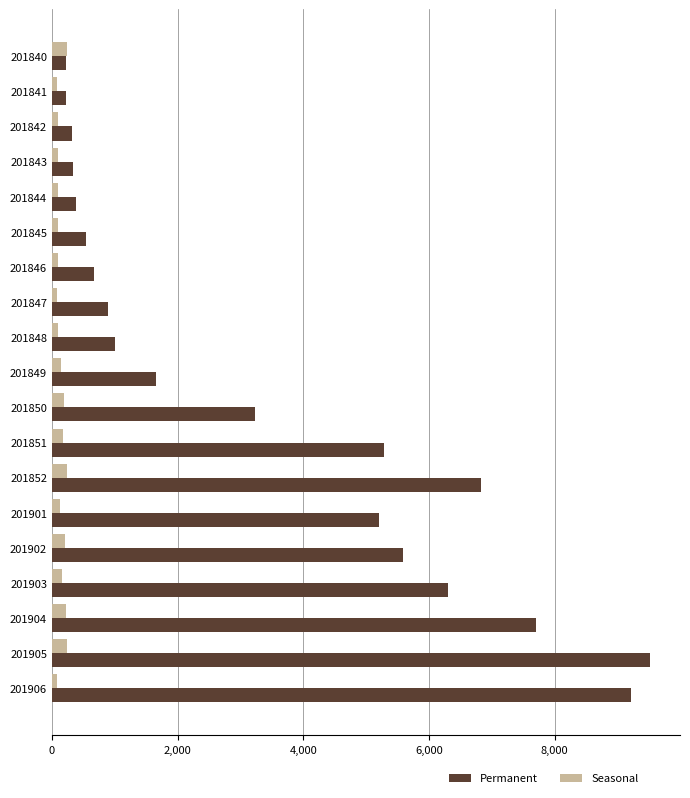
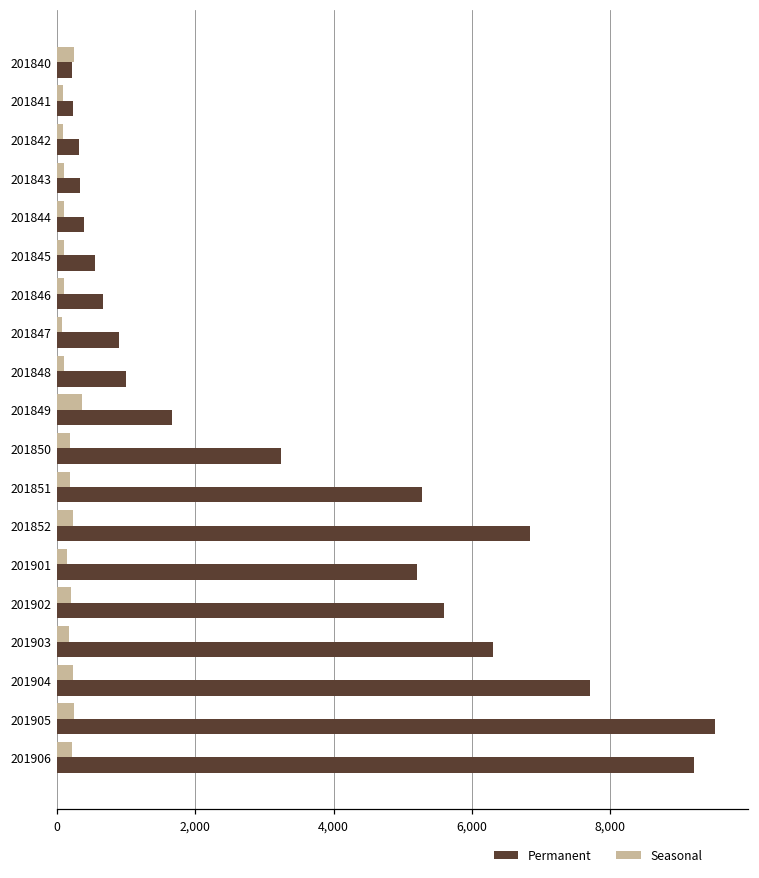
  {
    "Permanent": {
      "201840": "200",
      "201841": "200",
      "201842": "300",
      "201843": "300",
      "201844": "400",
      "201845": "500",
      "201846": "700",
      "201847": "900",
      "201848": "1,000",
      "201849": "1,700",
      "201850": "3,200",
      "201851": "5,300",
      "201852": "6,800",
      "201901": "5,200",
      "201902": "5,600",
      "201903": "6,300",
      "201904": "7,700",
      "201905": "9,500",
      "201906": "9,200"
    },
    "Seasonal": {
      "201840": "200",
      "201841": "100",
      "201842": "100",
      "201843": "100",
      "201844": "100",
      "201845": "100",
      "201846": "100",
      "201847": "100",
      "201848": "100",
-     "201849": "100",
+     "201849": "400",
      "201850": "200",
      "201851": "200",
      "201852": "200",
      "201901": "100",
      "201902": "200",
      "201903": "200",
      "201904": "200",
      "201905": "200",
-     "201906": "100"
+     "201906": "200"
    }
  }
